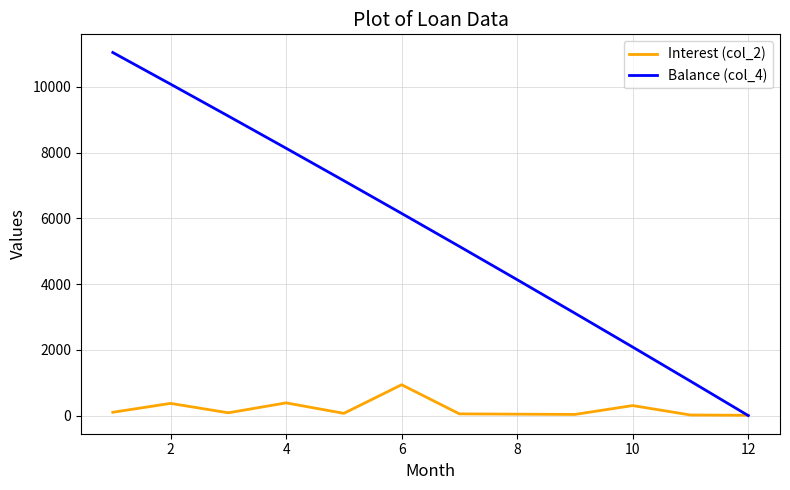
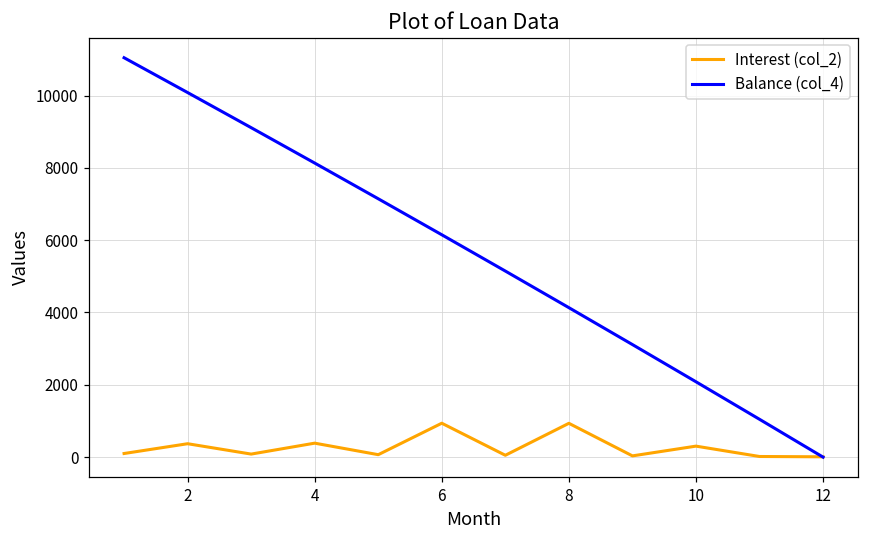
  {
    "Interest (col_2)": {
      "2": 400,
      "4": 400,
      "6": 900,
-     "8": 0,
+     "8": 900,
      "10": 300
    },
    "Balance (col_4)": {
      "2": 10100,
      "4": 8100,
      "6": 6100,
      "8": 4100,
      "10": 2100
    }
  }
